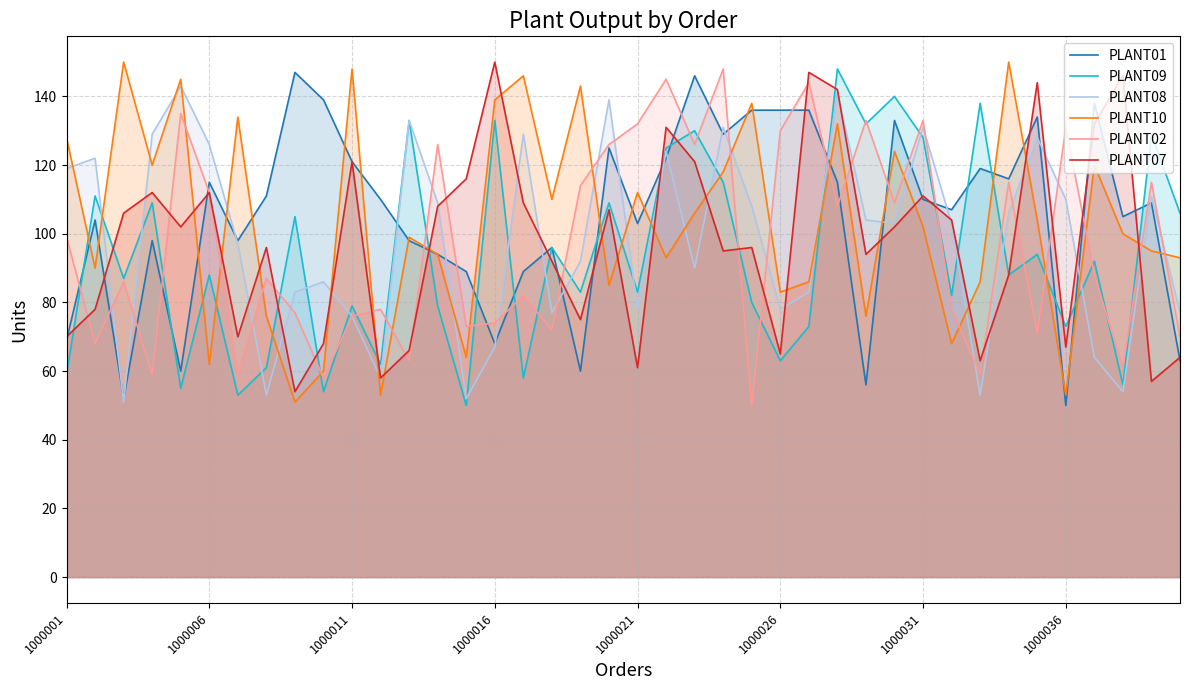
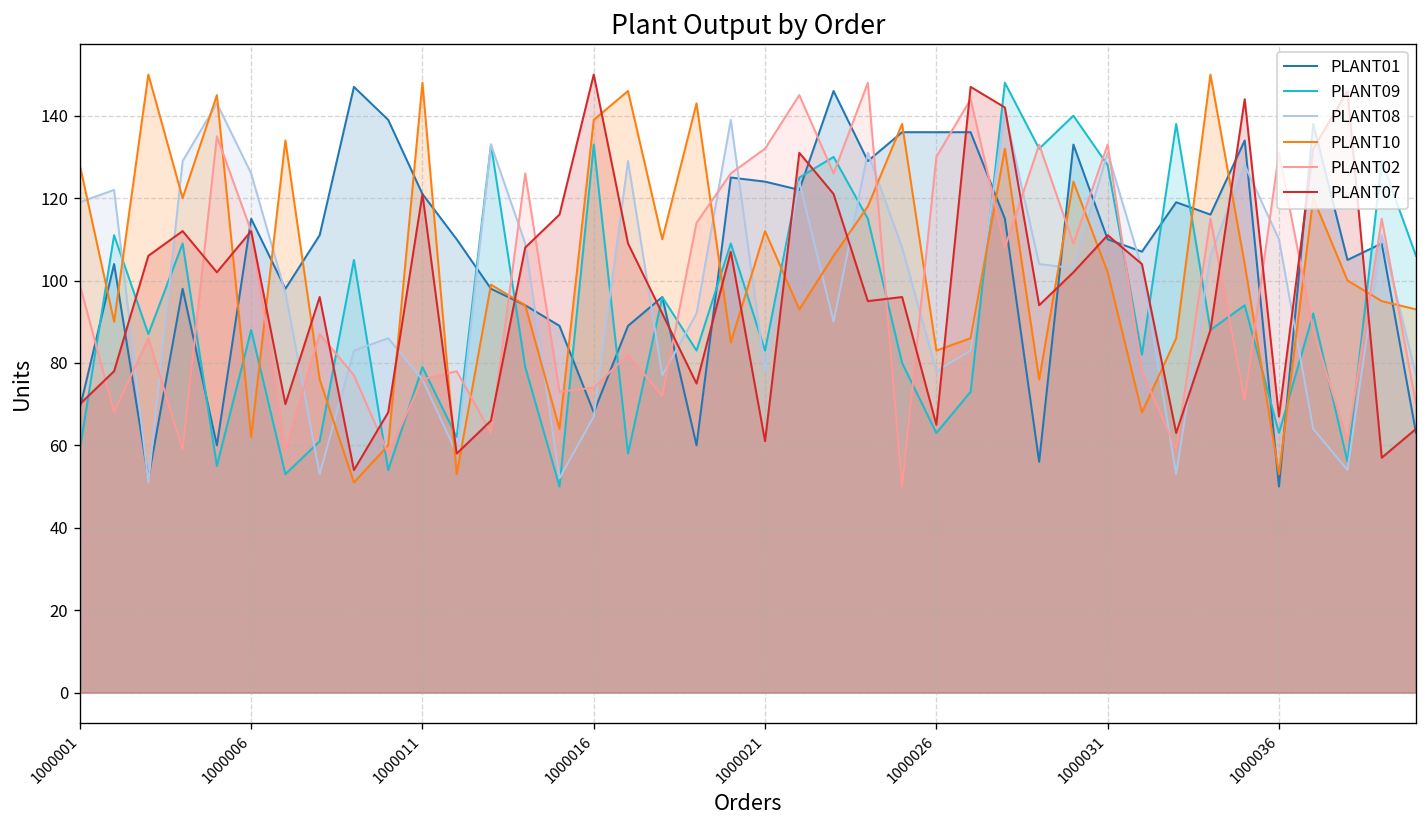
  {
    "PLANT01": {
      "1000001": 69,
      "1000006": 115,
      "1000016": 68,
-     "1000021": 103,
+     "1000021": 124,
      "1000026": 136,
      "1000031": 110,
      "1000036": 50
    },
    "PLANT09": {
      "1000001": 59,
      "1000006": 88,
      "1000011": 79,
      "1000016": 133,
      "1000021": 83,
      "1000026": 63,
      "1000031": 128,
-     "1000036": 73
+     "1000036": 63
    },
    "PLANT08": {
      "1000001": 119,
      "1000006": 126,
      "1000016": 67,
      "1000021": 78,
      "1000026": 78,
      "1000031": 131,
      "1000036": 110
    },
    "PLANT10": {
      "1000001": 128,
      "1000006": 62,
      "1000011": 148,
      "1000016": 139,
      "1000021": 112,
      "1000026": 83,
      "1000031": 102,
      "1000036": 53
    },
    "PLANT02": {
      "1000001": 99,
      "1000016": 74,
      "1000021": 132,
      "1000026": 130,
      "1000031": 133
    },
    "PLANT07": {
      "1000001": 70,
      "1000016": 150,
      "1000021": 61,
      "1000026": 65,
      "1000031": 111,
      "1000036": 67
    }
  }
